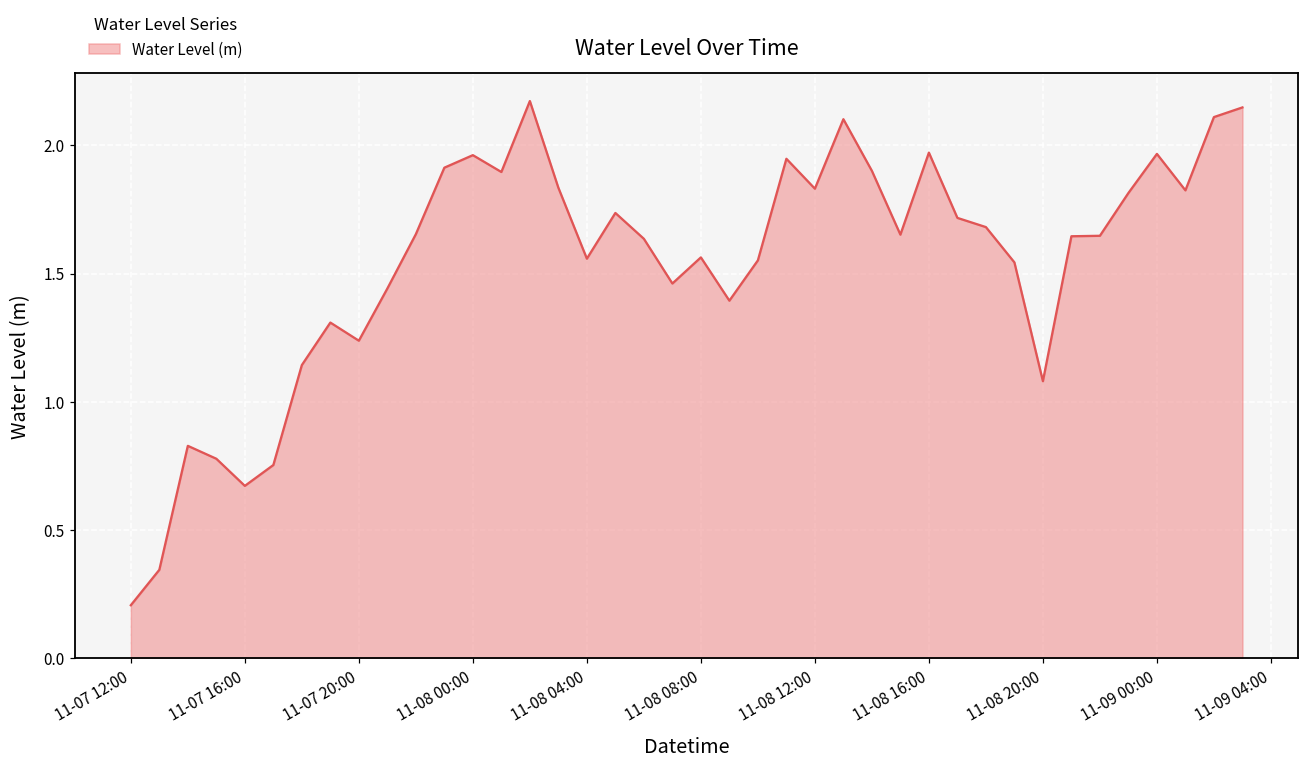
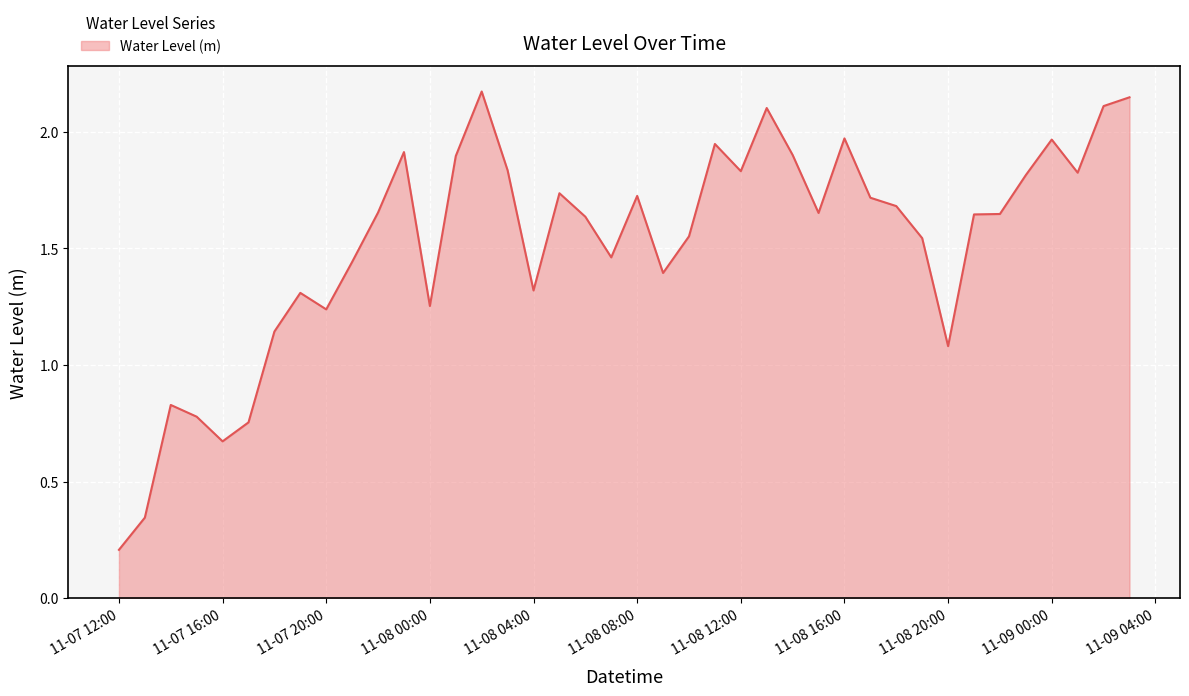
  {
    "11-07 12:00": 0.21,
    "11-07 16:00": 0.67,
    "11-07 20:00": 1.24,
-   "11-08 00:00": 1.96,
-   "11-08 04:00": 1.56,
-   "11-08 08:00": 1.56,
+   "11-08 00:00": 1.25,
+   "11-08 04:00": 1.32,
+   "11-08 08:00": 1.72,
    "11-08 12:00": 1.83,
    "11-08 16:00": 1.97,
    "11-08 20:00": 1.08,
    "11-09 00:00": 1.97
  }
